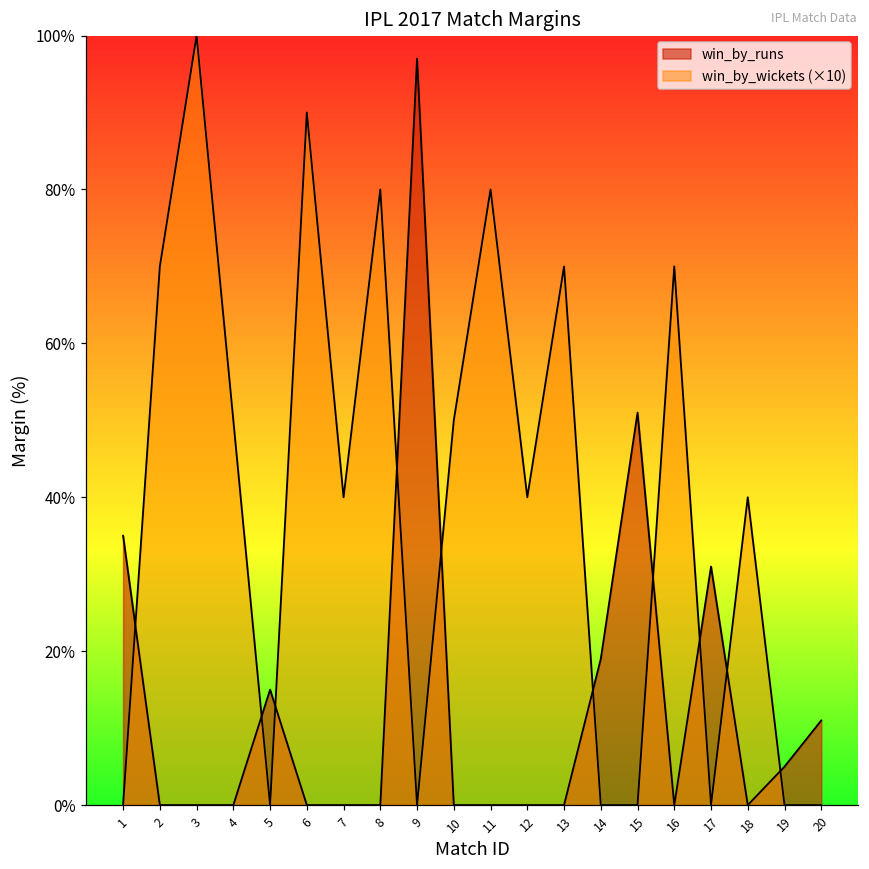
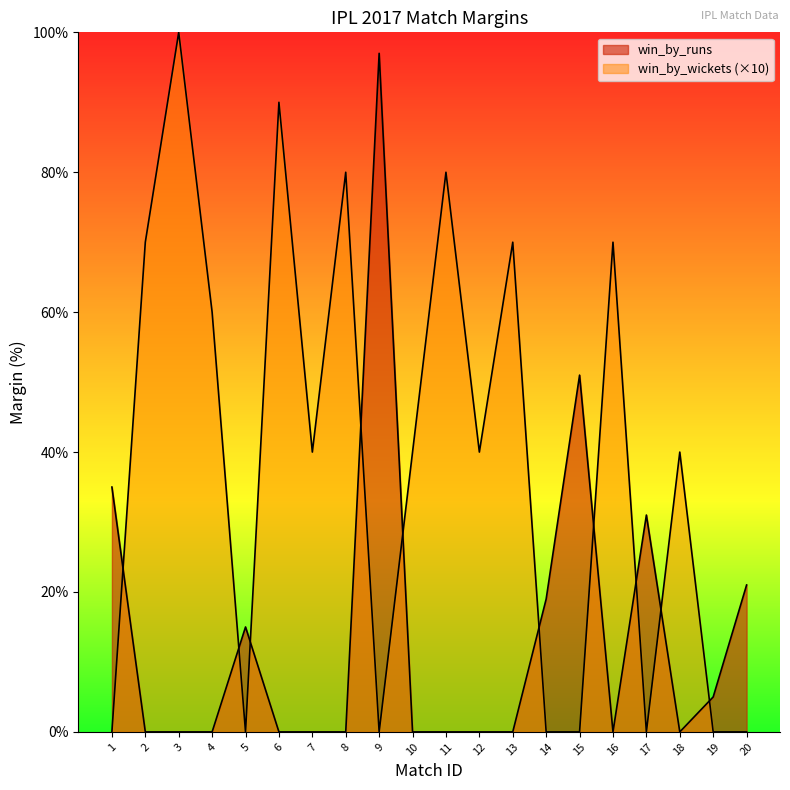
  {
    "win_by_runs": {
      "1": "35%",
      "2": "0%",
      "3": "0%",
      "4": "0%",
      "5": "15%",
      "6": "0%",
      "7": "0%",
      "8": "0%",
      "9": "97%",
      "10": "0%",
      "11": "0%",
      "12": "0%",
      "13": "0%",
      "14": "19%",
      "15": "51%",
      "16": "0%",
      "17": "31%",
      "18": "0%",
      "19": "5%",
-     "20": "11%"
+     "20": "21%"
    },
    "win_by_wickets (×10)": {
      "1": "0%",
      "2": "70%",
      "3": "100%",
-     "4": "50%",
+     "4": "60%",
      "5": "0%",
      "6": "90%",
      "7": "40%",
      "8": "80%",
      "9": "0%",
-     "10": "50%",
+     "10": "40%",
      "11": "80%",
      "12": "40%",
      "13": "70%",
      "14": "0%",
      "15": "0%",
      "16": "70%",
      "17": "0%",
      "18": "40%",
      "19": "0%",
      "20": "0%"
    }
  }
